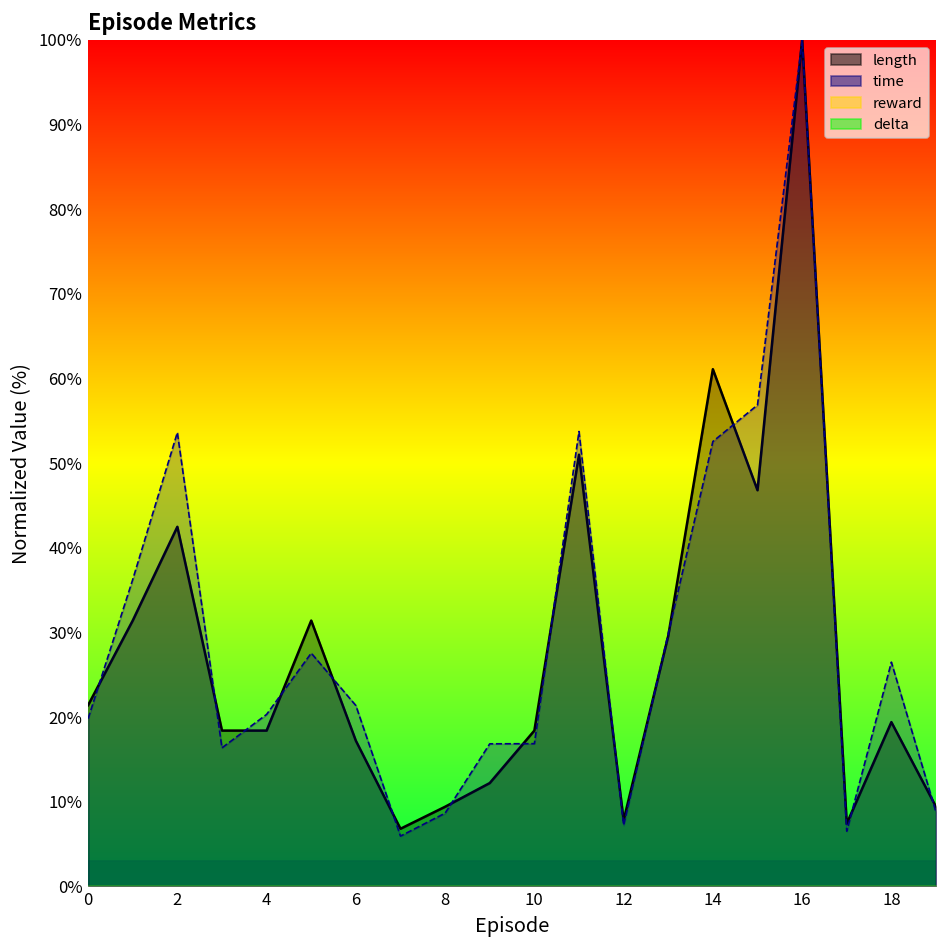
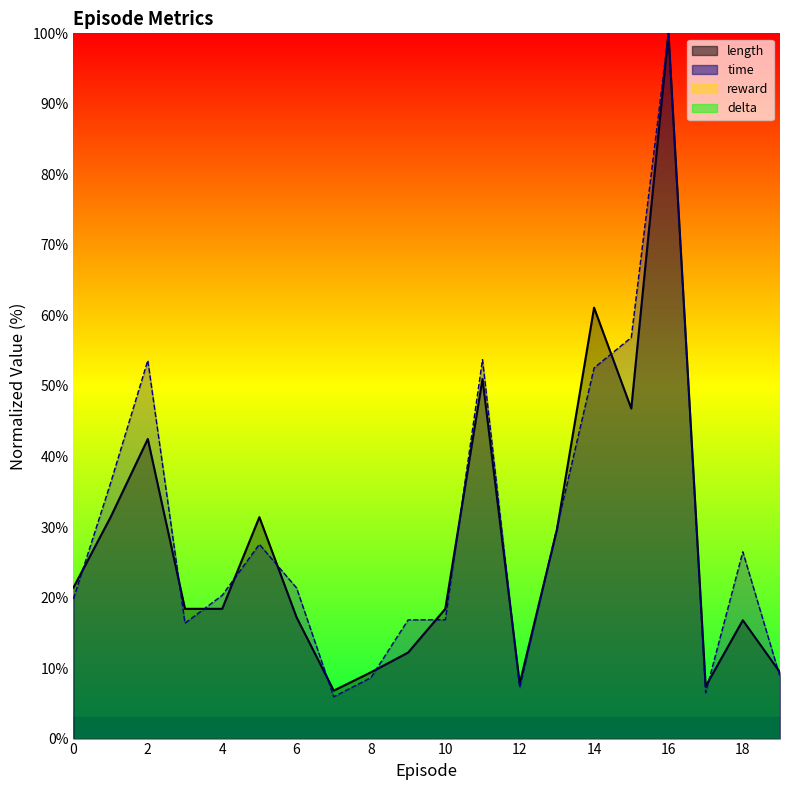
  {
    "length": {
      "0": "21%",
      "2": "42%",
      "4": "18%",
      "6": "17%",
      "8": "9%",
      "10": "18%",
      "12": "8%",
      "14": "61%",
-     "18": "19%"
+     "18": "17%"
    },
    "time": {
      "0": "20%",
      "2": "54%",
      "4": "20%",
      "6": "21%",
      "8": "9%",
      "10": "17%",
      "12": "7%",
      "14": "53%",
      "18": "26%"
    }
  }
